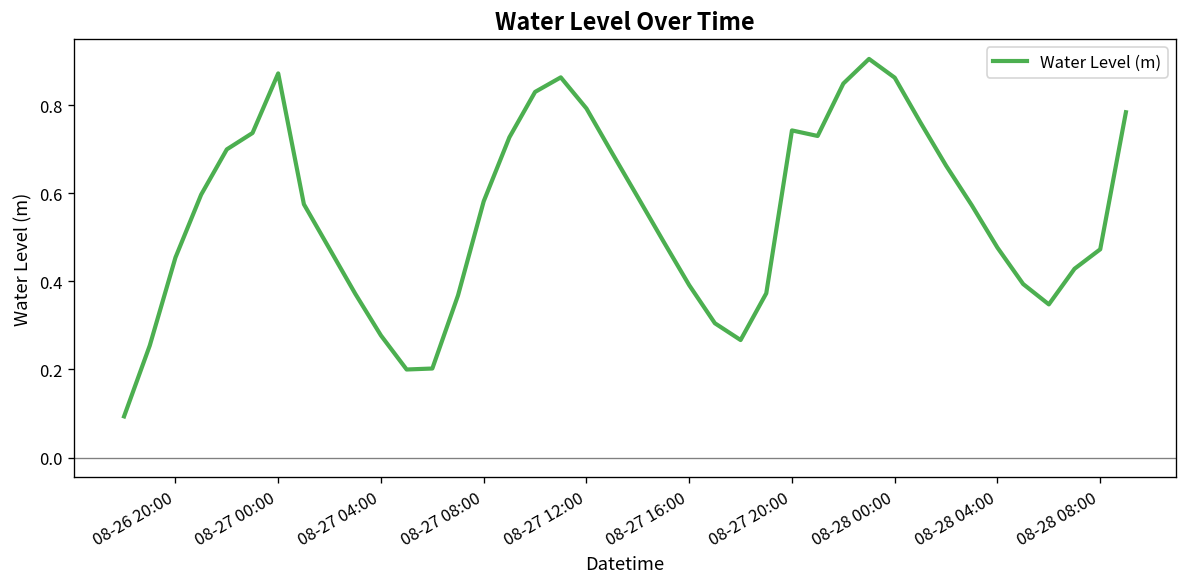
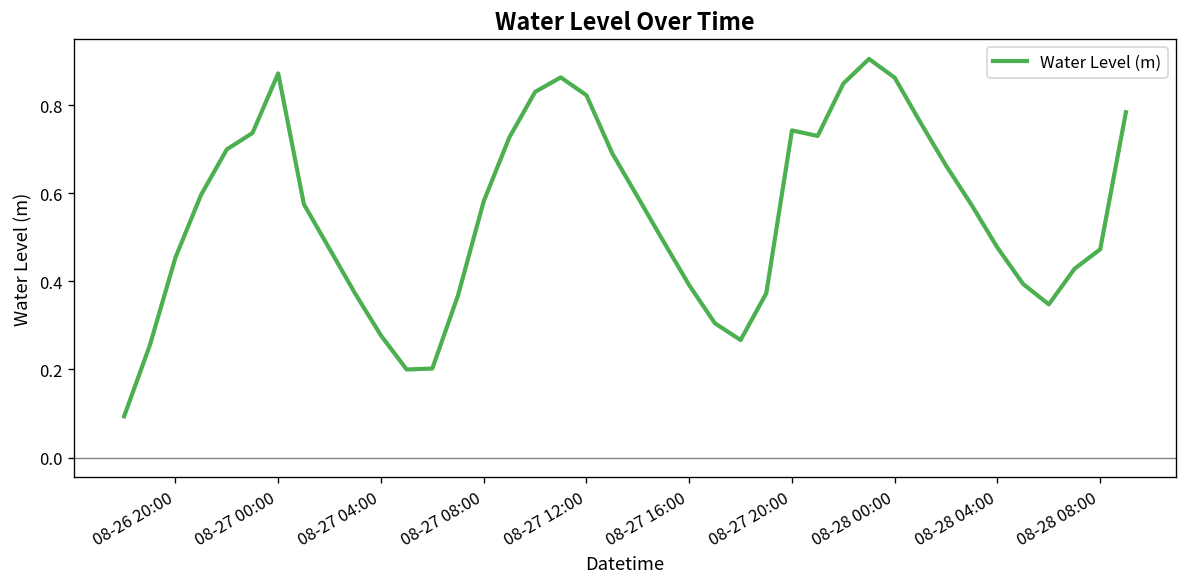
  {
    "08-26 20:00": 0.45,
    "08-27 00:00": 0.87,
    "08-27 04:00": 0.28,
    "08-27 08:00": 0.58,
-   "08-27 12:00": 0.79,
+   "08-27 12:00": 0.82,
    "08-27 16:00": 0.39,
    "08-27 20:00": 0.74,
    "08-28 00:00": 0.86,
    "08-28 04:00": 0.48,
    "08-28 08:00": 0.47
  }
